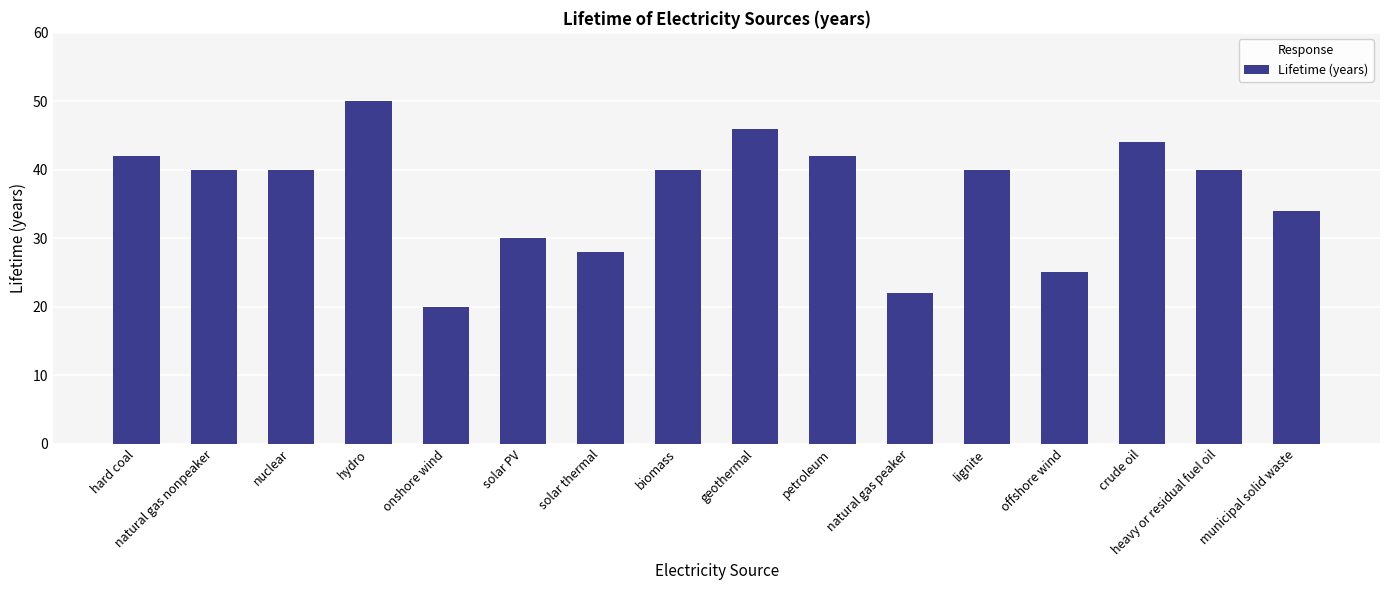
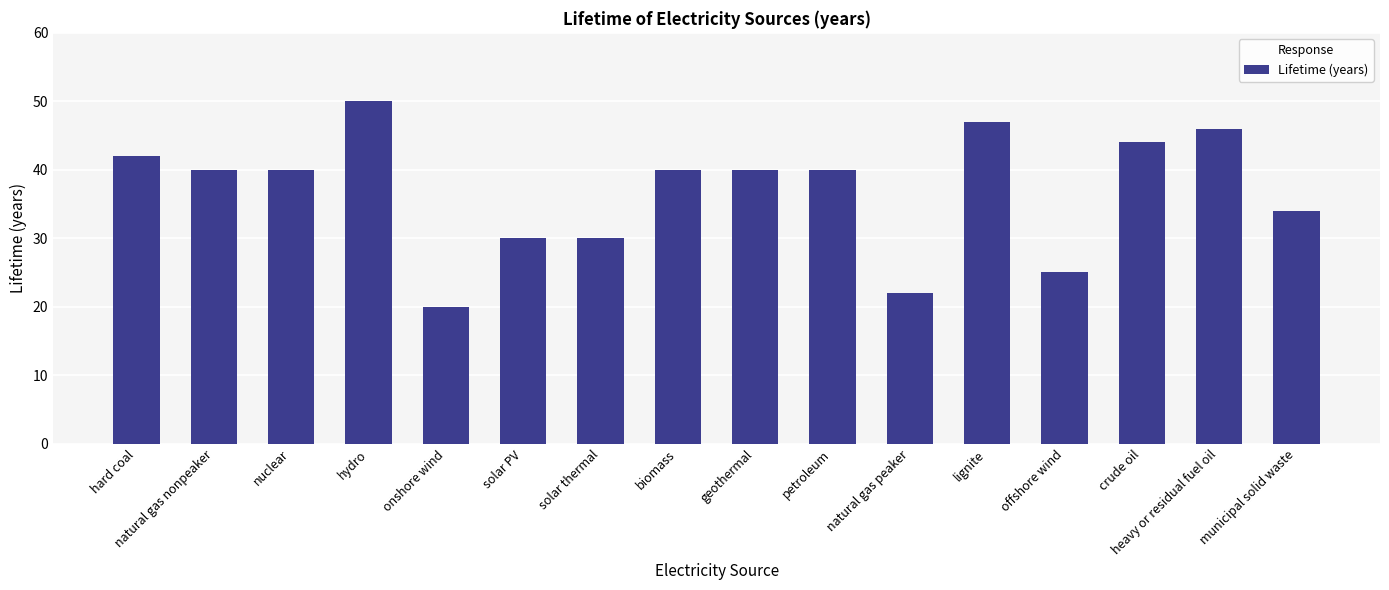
  {
    "hard coal": 42,
    "natural gas nonpeaker": 40,
    "nuclear": 40,
    "hydro": 50,
    "onshore wind": 20,
    "solar PV": 30,
-   "solar thermal": 28,
+   "solar thermal": 30,
    "biomass": 40,
-   "geothermal": 46,
-   "petroleum": 42,
+   "geothermal": 40,
+   "petroleum": 40,
    "natural gas peaker": 22,
-   "lignite": 40,
+   "lignite": 47,
    "offshore wind": 25,
    "crude oil": 44,
-   "heavy or residual fuel oil": 40,
+   "heavy or residual fuel oil": 46,
    "municipal solid waste": 34
  }
